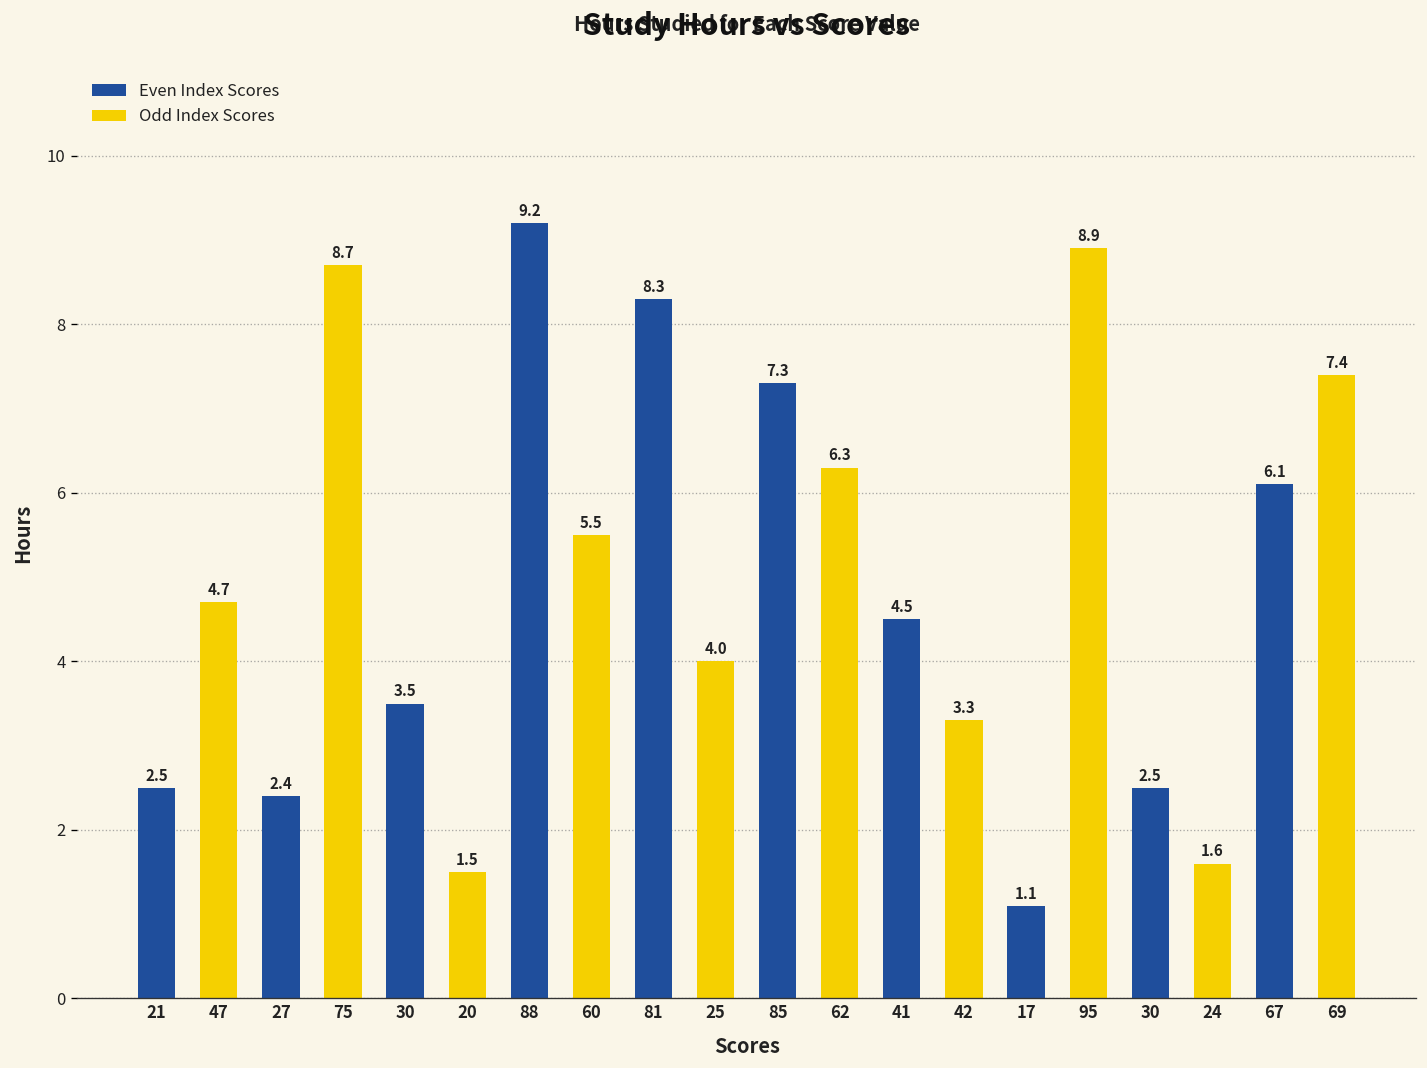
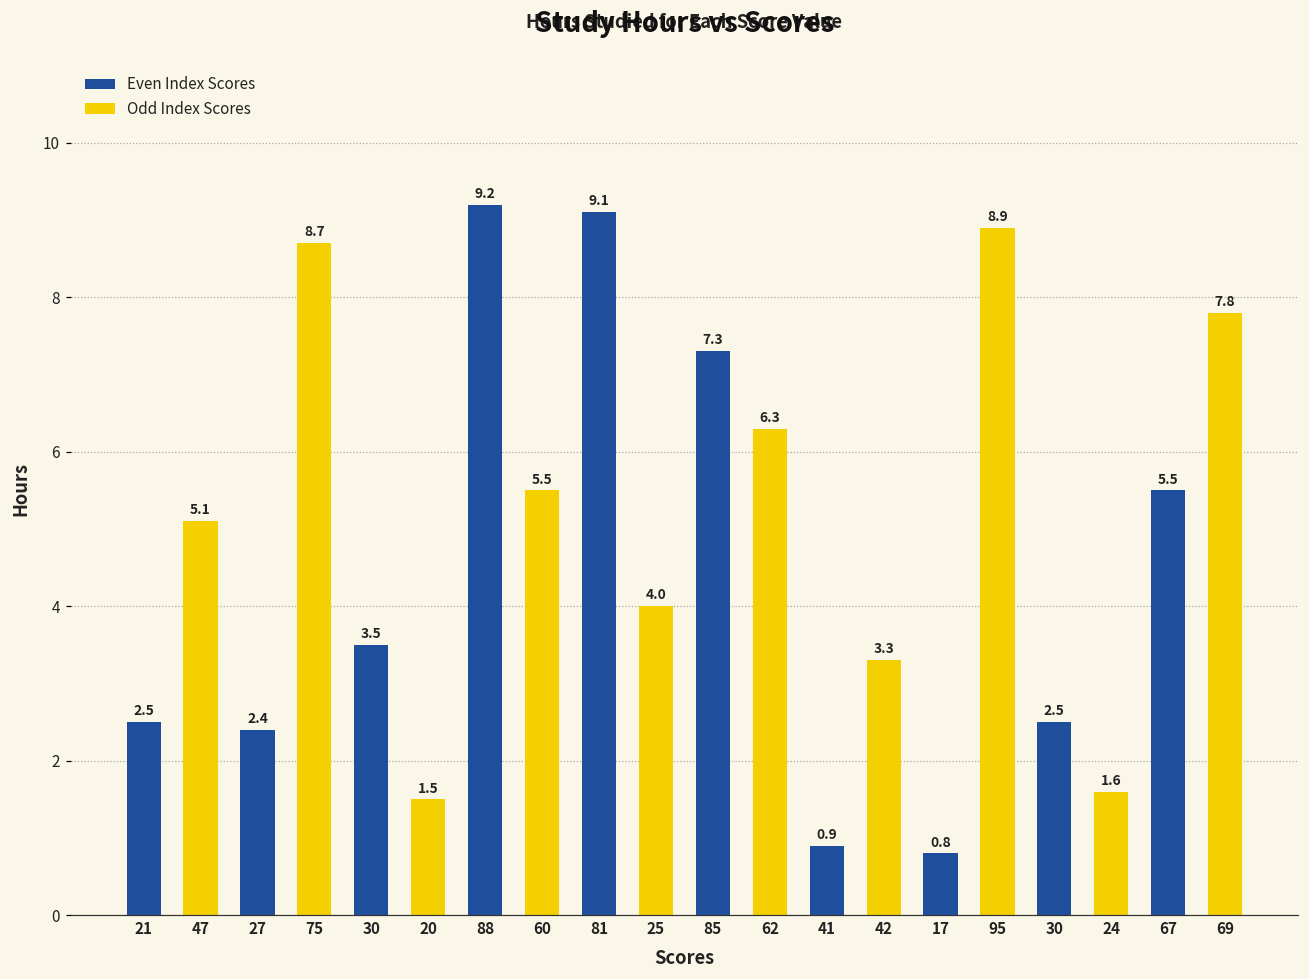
  {
    "21": 2.5,
-   "47": 4.7,
+   "47": 5.1,
    "27": 2.4,
    "75": 8.7,
    "20": 1.5,
    "88": 9.2,
    "60": 5.5,
-   "81": 8.3,
+   "81": 9.1,
    "25": 4.0,
    "85": 7.3,
    "62": 6.3,
-   "41": 4.5,
+   "41": 0.9,
    "42": 3.3,
-   "17": 1.1,
+   "17": 0.8,
    "95": 8.9,
    "24": 1.6,
-   "67": 6.1,
-   "69": 7.4
+   "67": 5.5,
+   "69": 7.8
  }
